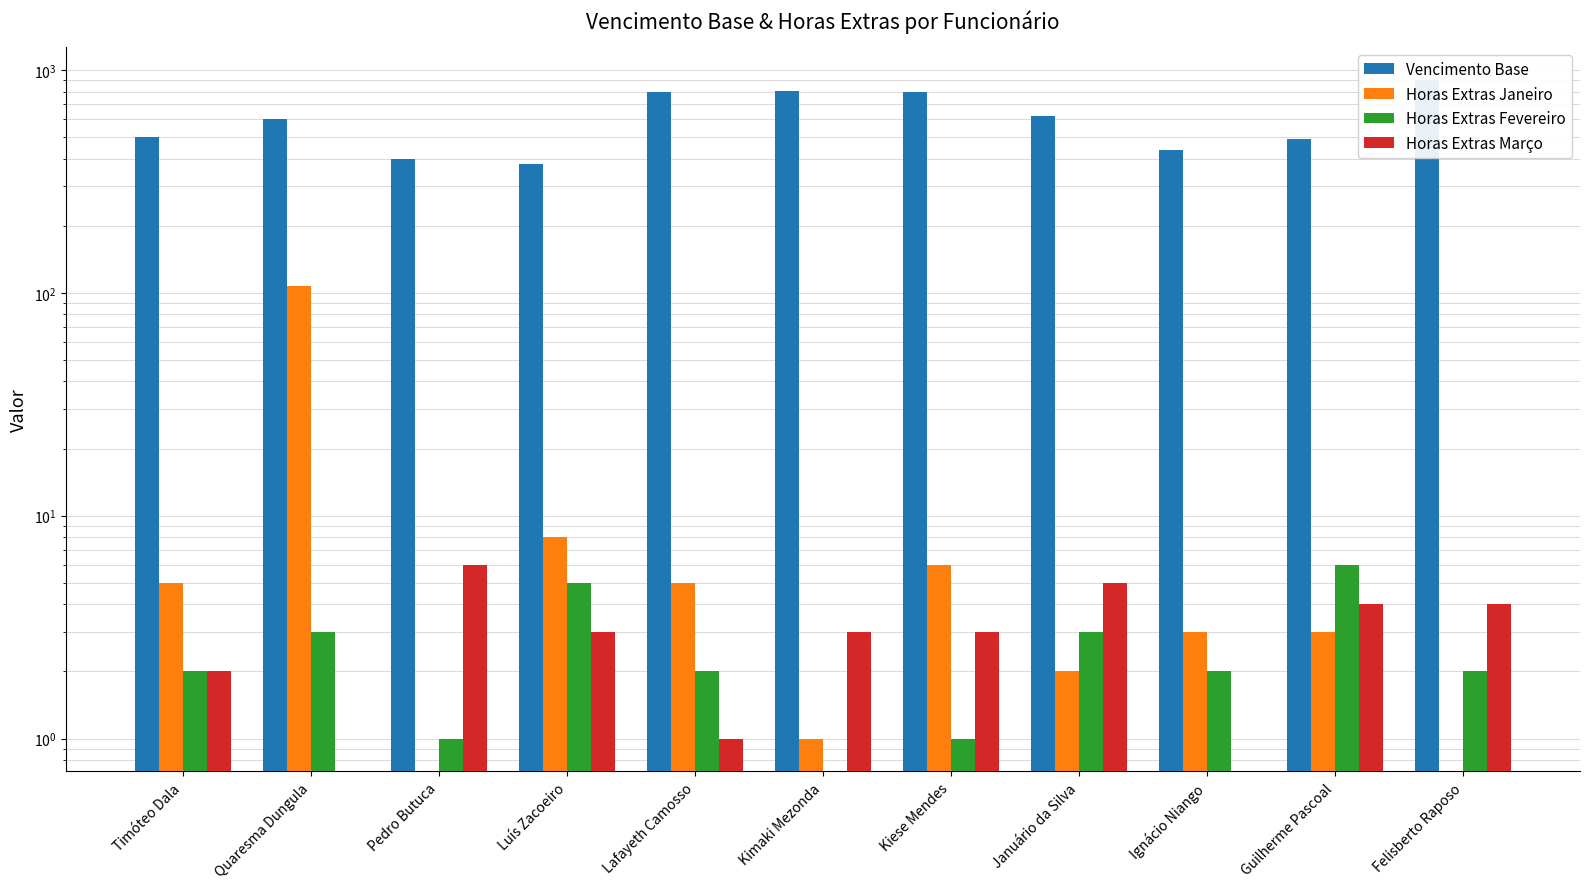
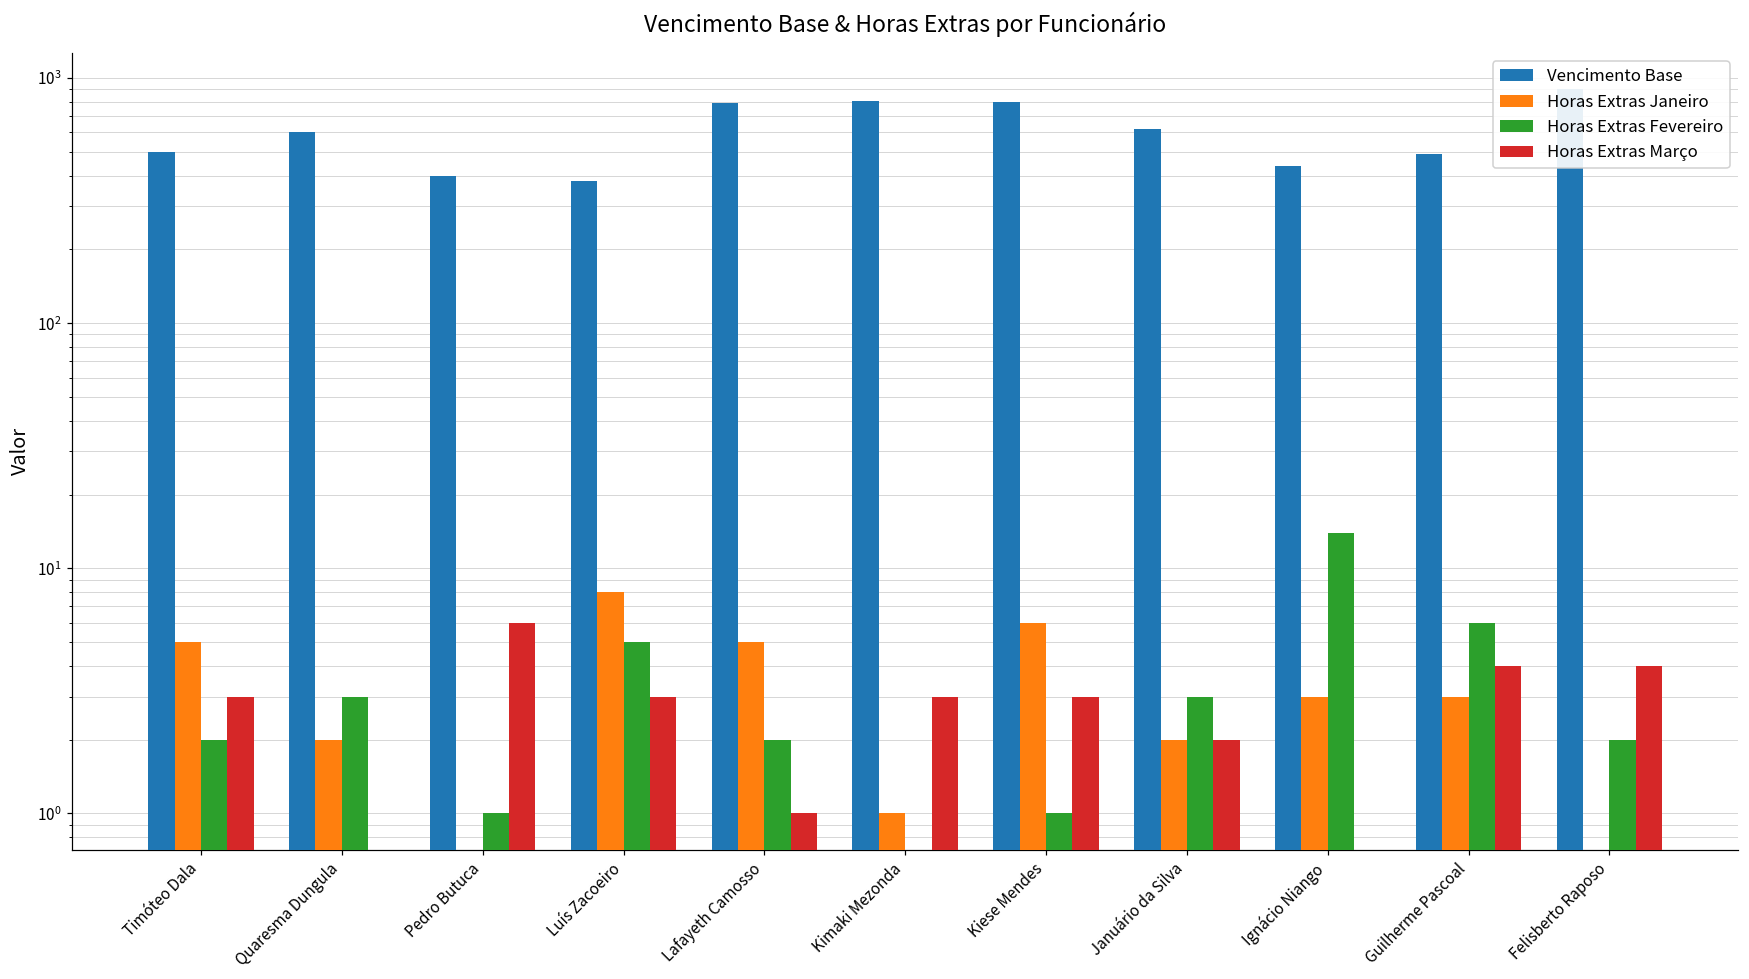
  {
    "Vencimento Base": {
      "Timóteo Dala": 500,
      "Quaresma Dungula": 600,
      "Pedro Butuca": 400,
      "Luís Zacoeiro": 380,
      "Lafayeth Camosso": 790,
      "Kimaki Mezonda": 810,
      "Kiese Mendes": 800,
      "Januário da Silva": 620,
      "Ignácio Niango": 440,
      "Guilherme Pascoal": 490
    },
    "Horas Extras Janeiro": {
      "Timóteo Dala": 5,
-     "Quaresma Dungula": 110,
+     "Quaresma Dungula": 2,
      "Luís Zacoeiro": 8,
      "Lafayeth Camosso": 5,
      "Kimaki Mezonda": 1,
      "Kiese Mendes": 6,
      "Januário da Silva": 2,
      "Ignácio Niango": 3,
      "Guilherme Pascoal": 3
    },
    "Horas Extras Fevereiro": {
      "Timóteo Dala": 2,
      "Quaresma Dungula": 3,
      "Pedro Butuca": 1,
      "Luís Zacoeiro": 5,
      "Lafayeth Camosso": 2,
      "Kiese Mendes": 1,
      "Januário da Silva": 3,
-     "Ignácio Niango": 2,
+     "Ignácio Niango": 14,
      "Guilherme Pascoal": 6,
      "Felisberto Raposo": 2
    },
    "Horas Extras Março": {
-     "Timóteo Dala": 2,
+     "Timóteo Dala": 3,
      "Pedro Butuca": 6,
      "Luís Zacoeiro": 3,
      "Lafayeth Camosso": 1,
      "Kimaki Mezonda": 3,
      "Kiese Mendes": 3,
-     "Januário da Silva": 5,
+     "Januário da Silva": 2,
      "Guilherme Pascoal": 4,
      "Felisberto Raposo": 4
    }
  }
